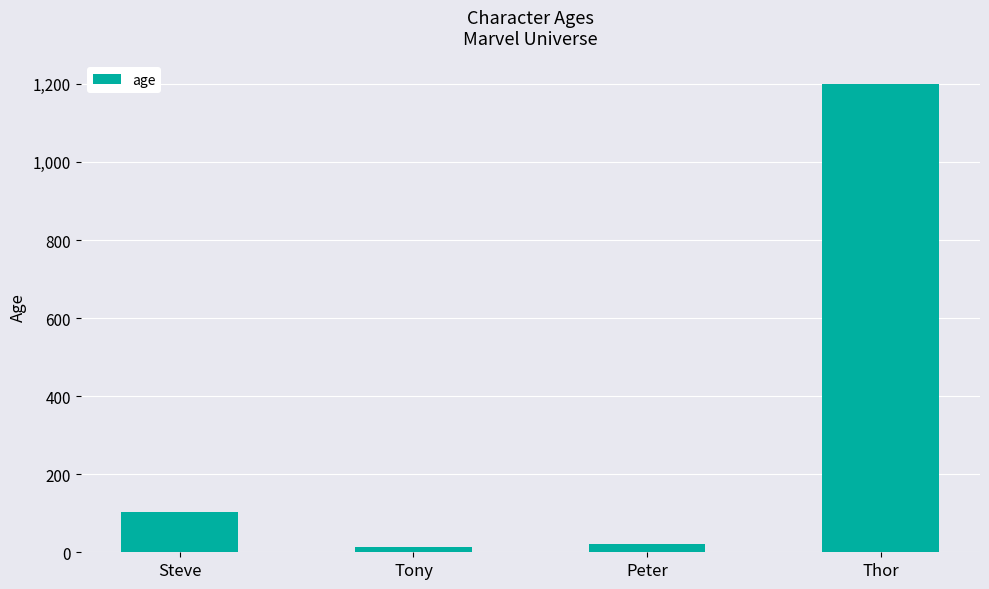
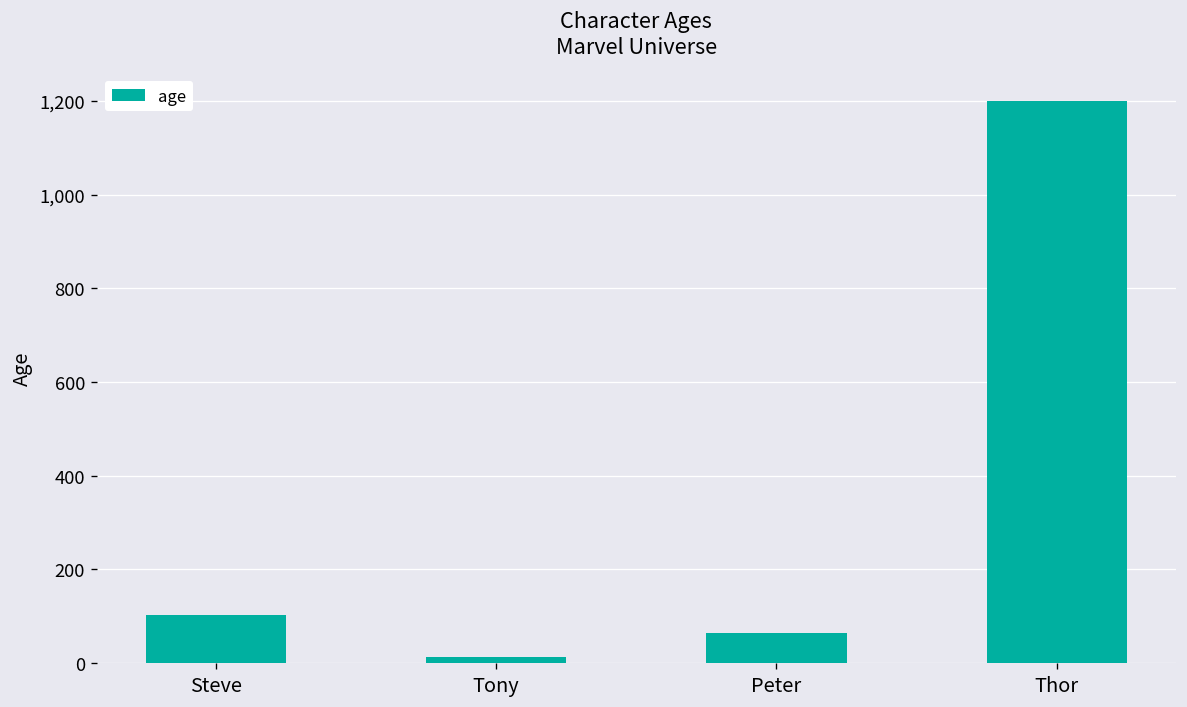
  {
    "Steve": "100",
    "Tony": "10",
-   "Peter": "20",
+   "Peter": "60",
    "Thor": "1,200"
  }
